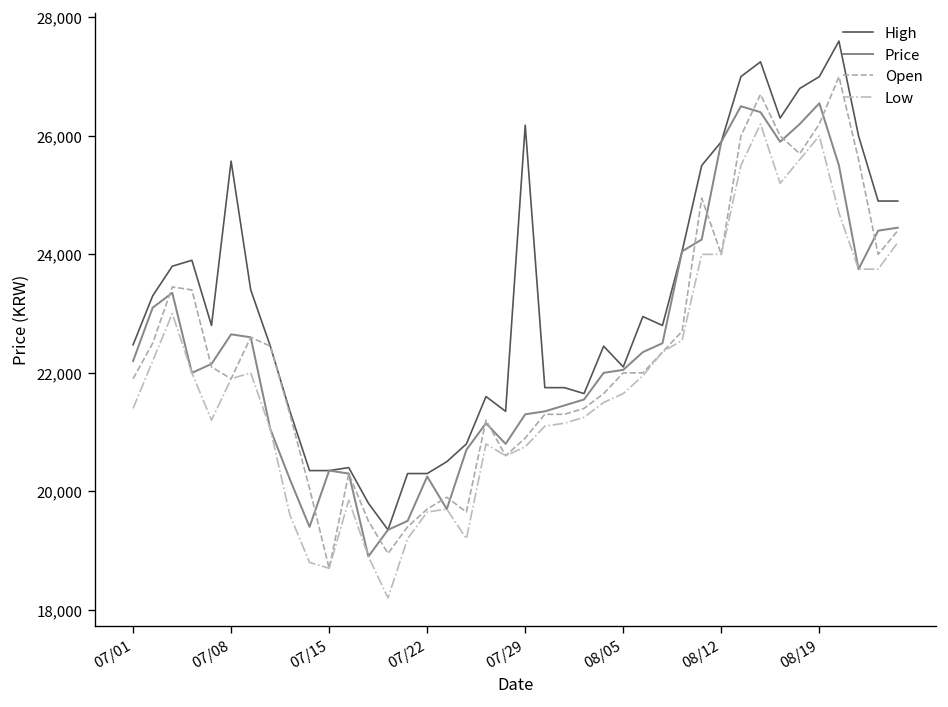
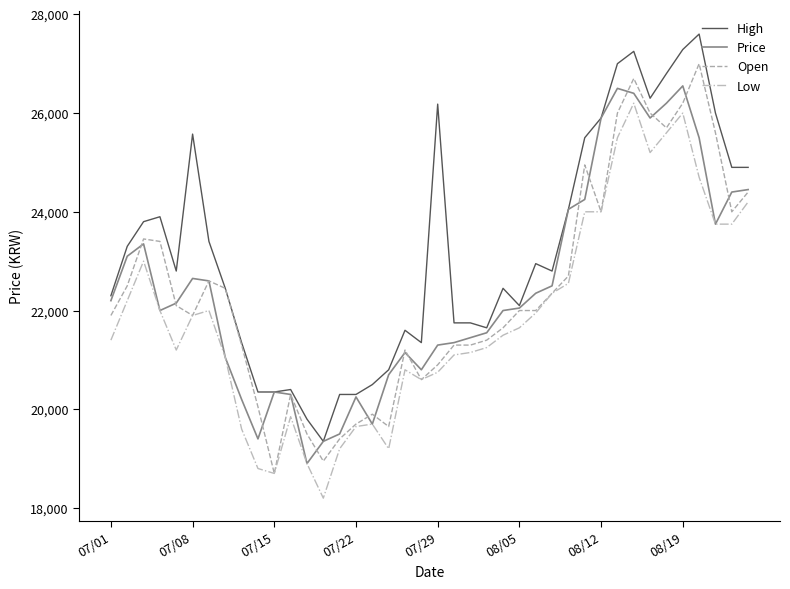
  {
    "High": {
-     "07/01": "22,500",
+     "07/01": "22,300",
      "07/08": "25,600",
      "07/29": "26,200",
-     "08/19": "27,000"
+     "08/19": "27,300"
    }
  }
